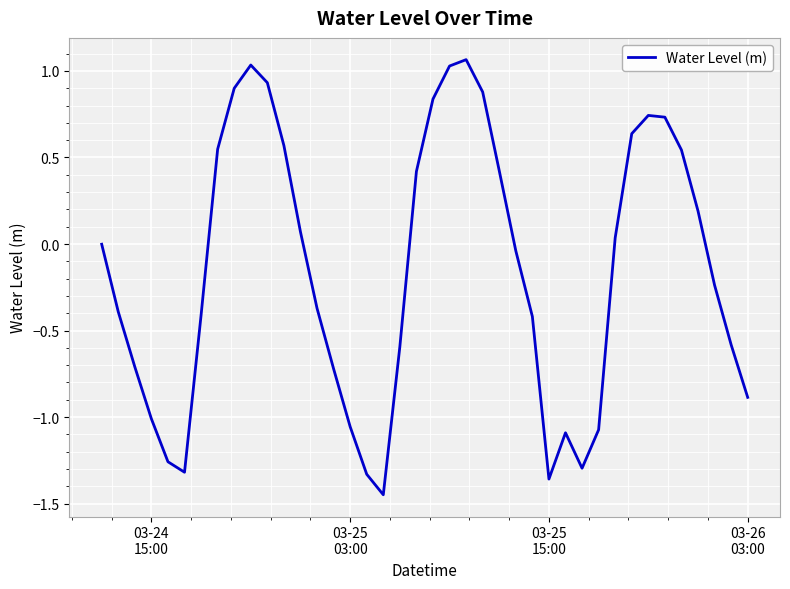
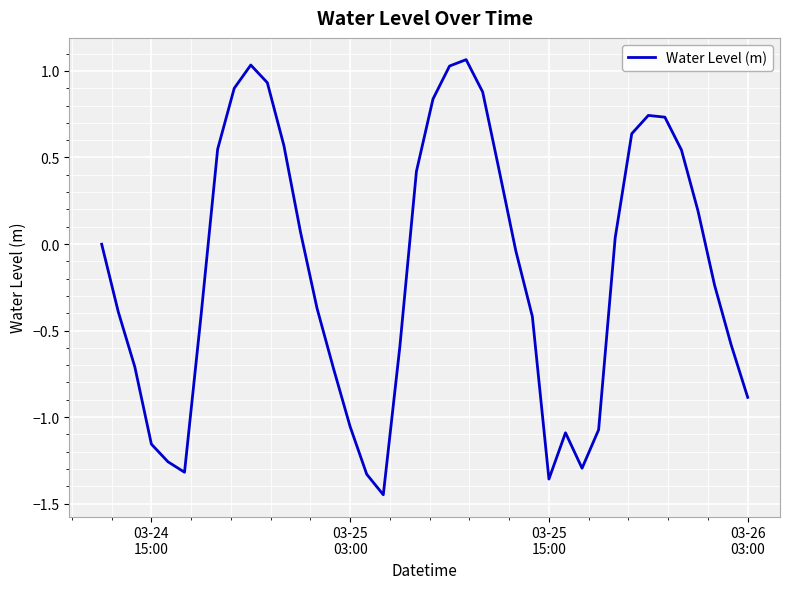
  {
-   "03-24 15:00": -1.01,
+   "03-24 15:00": -1.16,
    "03-25 03:00": -1.06,
    "03-25 15:00": -1.36,
    "03-26 03:00": -0.89
  }
